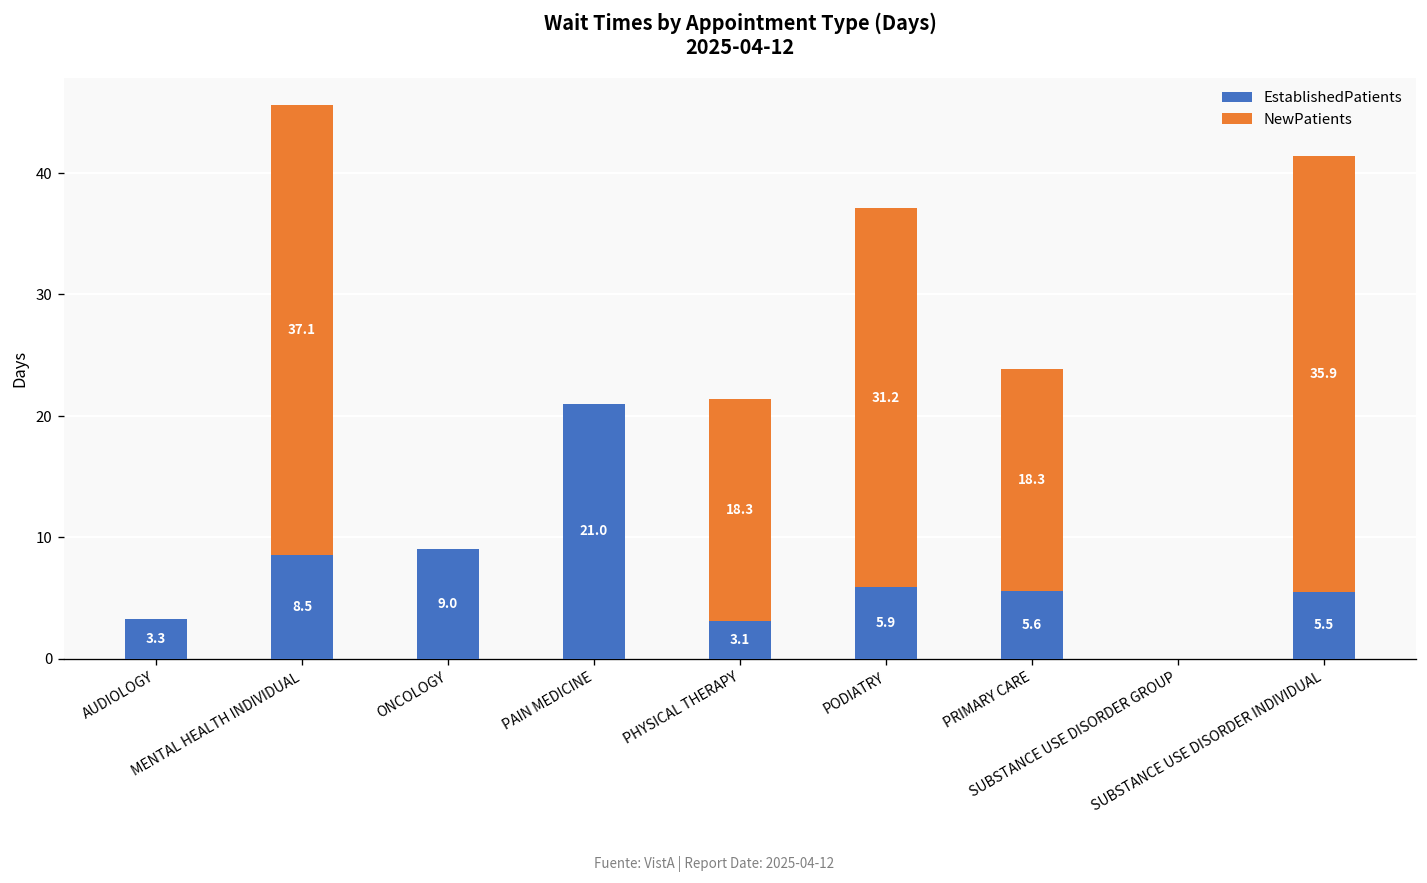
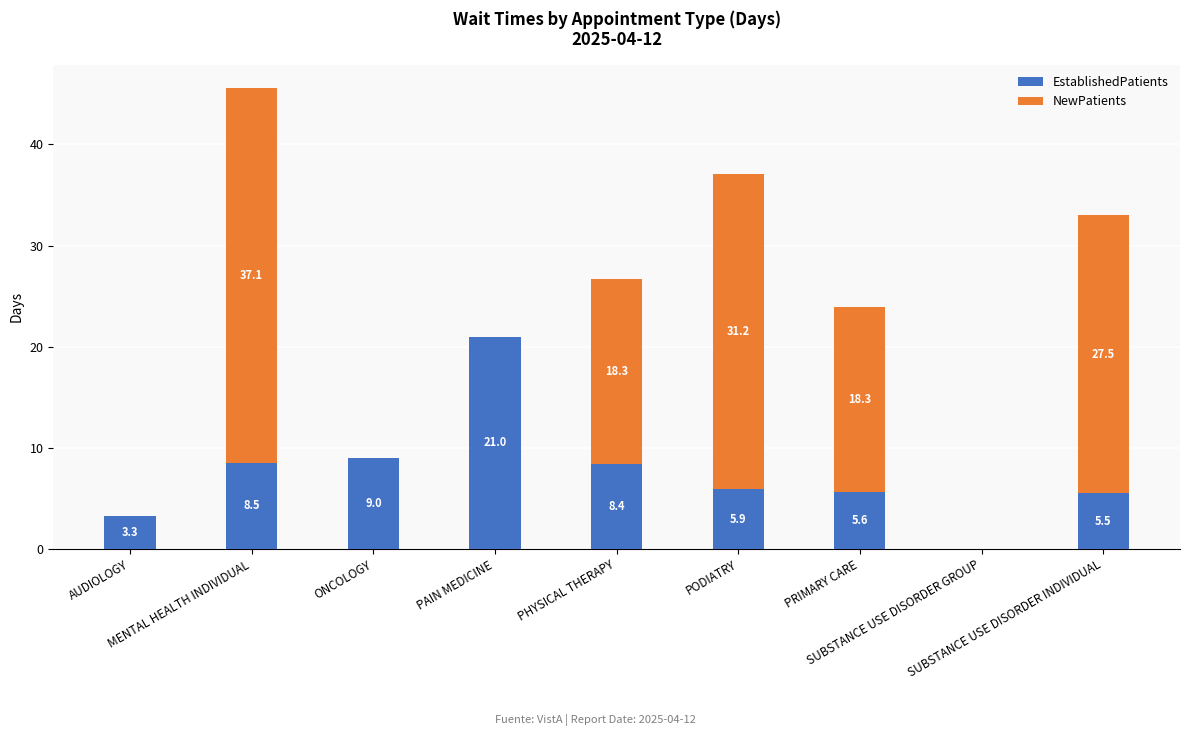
  {
    "EstablishedPatients": {
      "AUDIOLOGY": 3.3,
      "MENTAL HEALTH INDIVIDUAL": 8.5,
      "ONCOLOGY": 9.0,
      "PAIN MEDICINE": 21.0,
-     "PHYSICAL THERAPY": 3.1,
+     "PHYSICAL THERAPY": 8.4,
      "PODIATRY": 5.9,
      "PRIMARY CARE": 5.6,
      "SUBSTANCE USE DISORDER INDIVIDUAL": 5.5
    },
    "NewPatients": {
      "MENTAL HEALTH INDIVIDUAL": 37.1,
      "PHYSICAL THERAPY": 18.3,
      "PODIATRY": 31.2,
      "PRIMARY CARE": 18.3,
-     "SUBSTANCE USE DISORDER INDIVIDUAL": 35.9
+     "SUBSTANCE USE DISORDER INDIVIDUAL": 27.5
    }
  }
